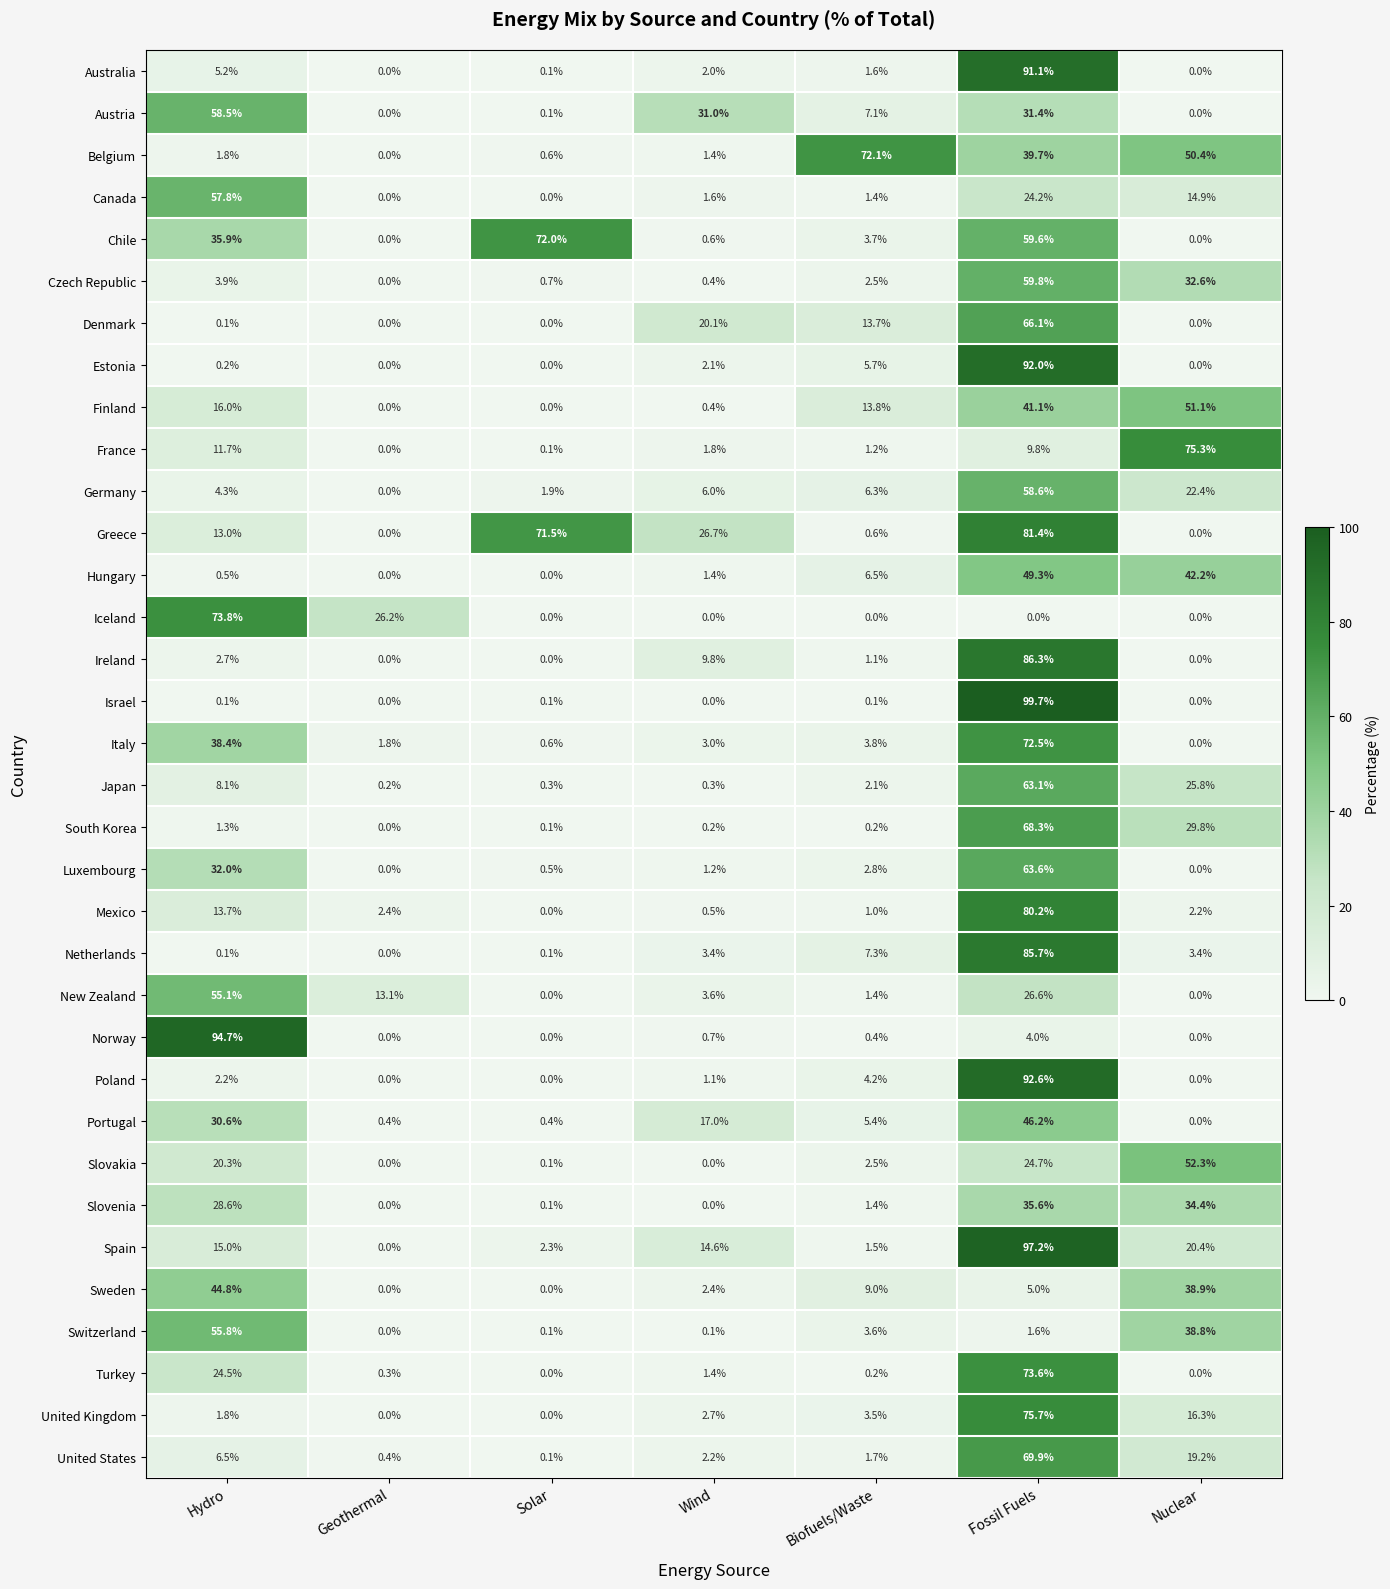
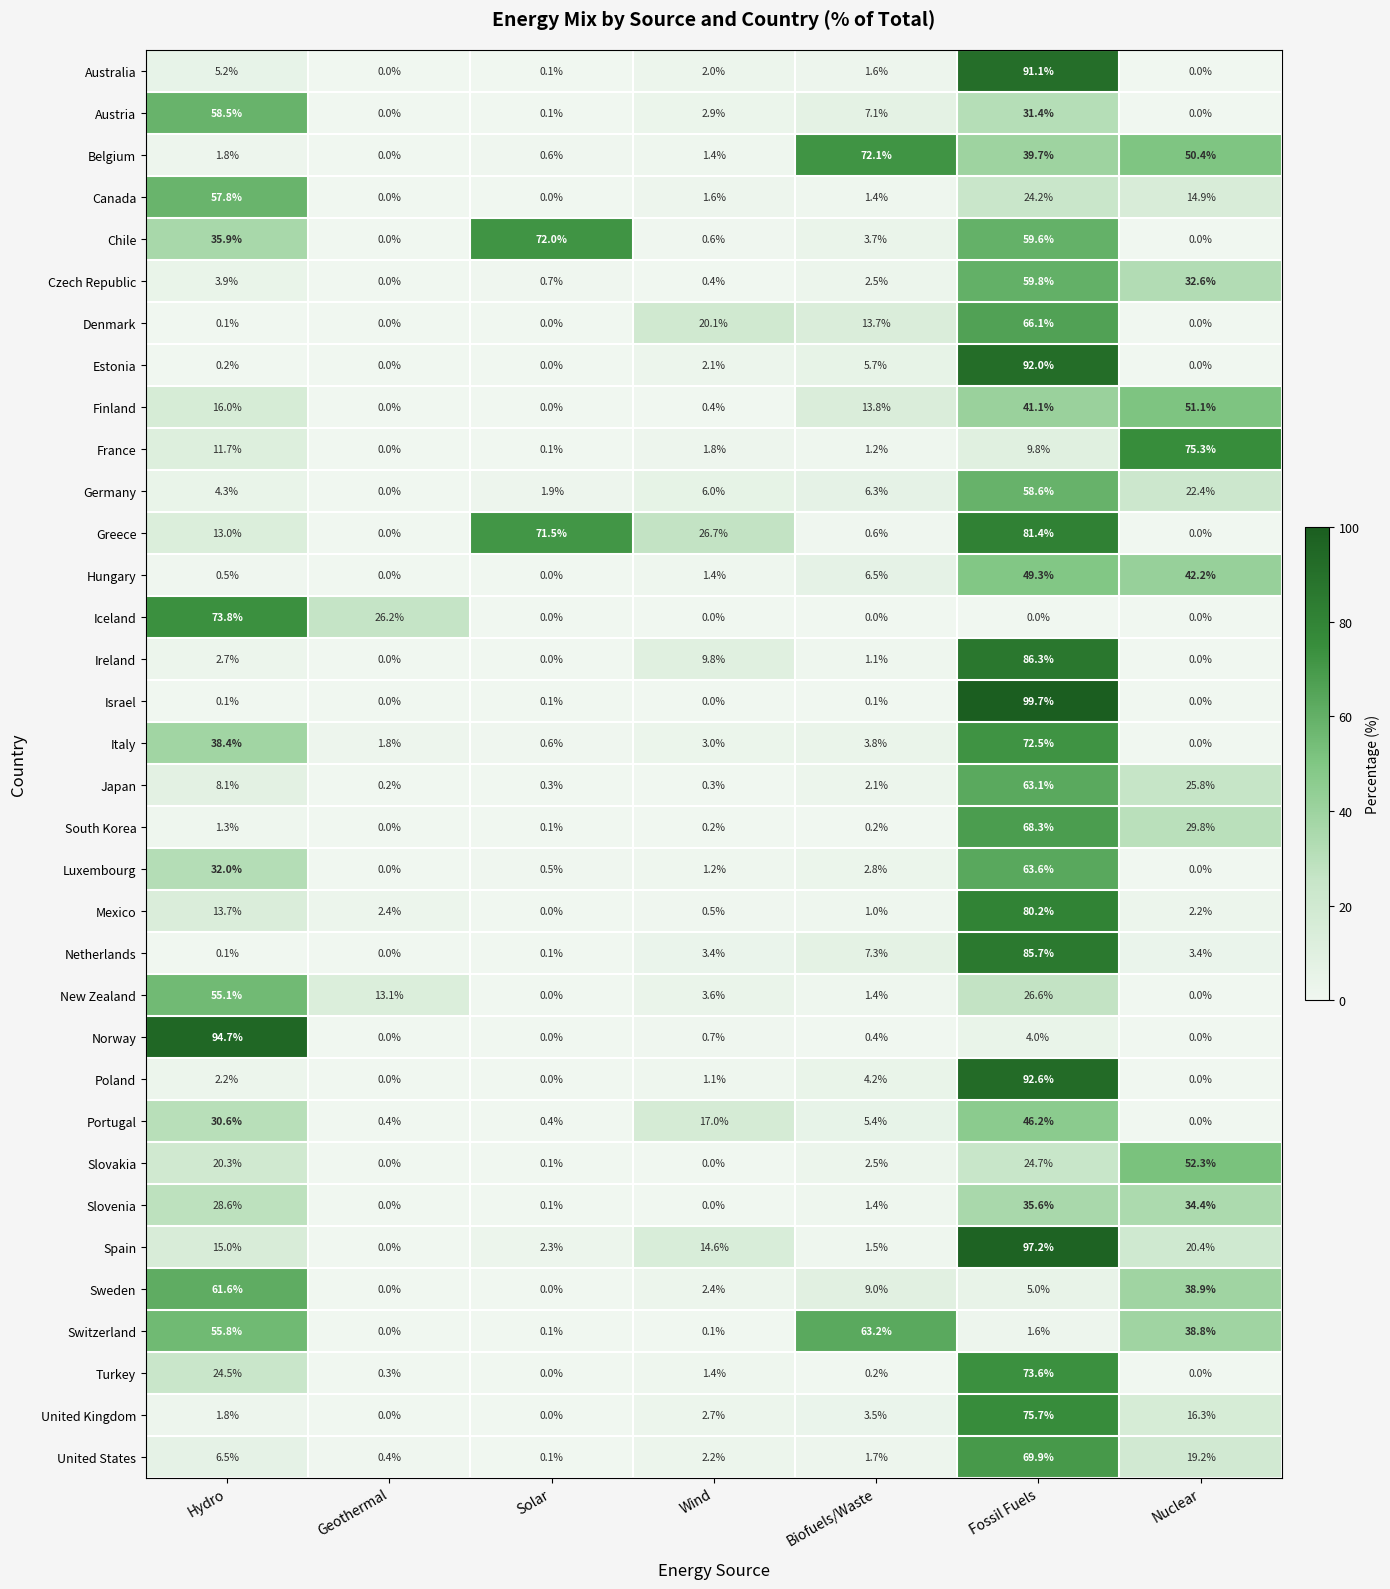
  {
    "Austria": {
      "Hydro": "58.5%",
      "Geothermal": "0.0%",
      "Solar": "0.1%",
-     "Wind": "31.0%",
+     "Wind": "2.9%",
      "Biofuels/Waste": "7.1%",
      "Fossil Fuels": "31.4%",
      "Nuclear": "0.0%"
    },
    "Sweden": {
-     "Hydro": "44.8%",
+     "Hydro": "61.6%",
      "Geothermal": "0.0%",
      "Solar": "0.0%",
      "Wind": "2.4%",
      "Biofuels/Waste": "9.0%",
      "Fossil Fuels": "5.0%",
      "Nuclear": "38.9%"
    },
    "Switzerland": {
      "Hydro": "55.8%",
      "Geothermal": "0.0%",
      "Solar": "0.1%",
      "Wind": "0.1%",
-     "Biofuels/Waste": "3.6%",
+     "Biofuels/Waste": "63.2%",
      "Fossil Fuels": "1.6%",
      "Nuclear": "38.8%"
    }
  }
